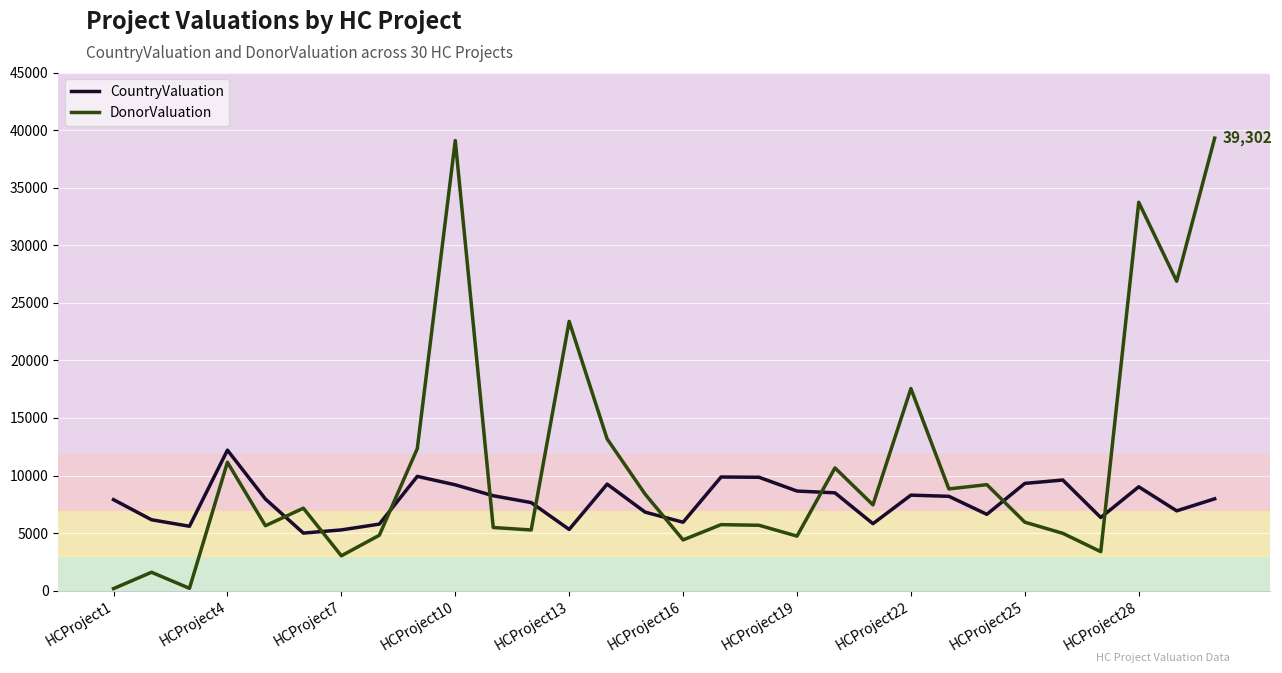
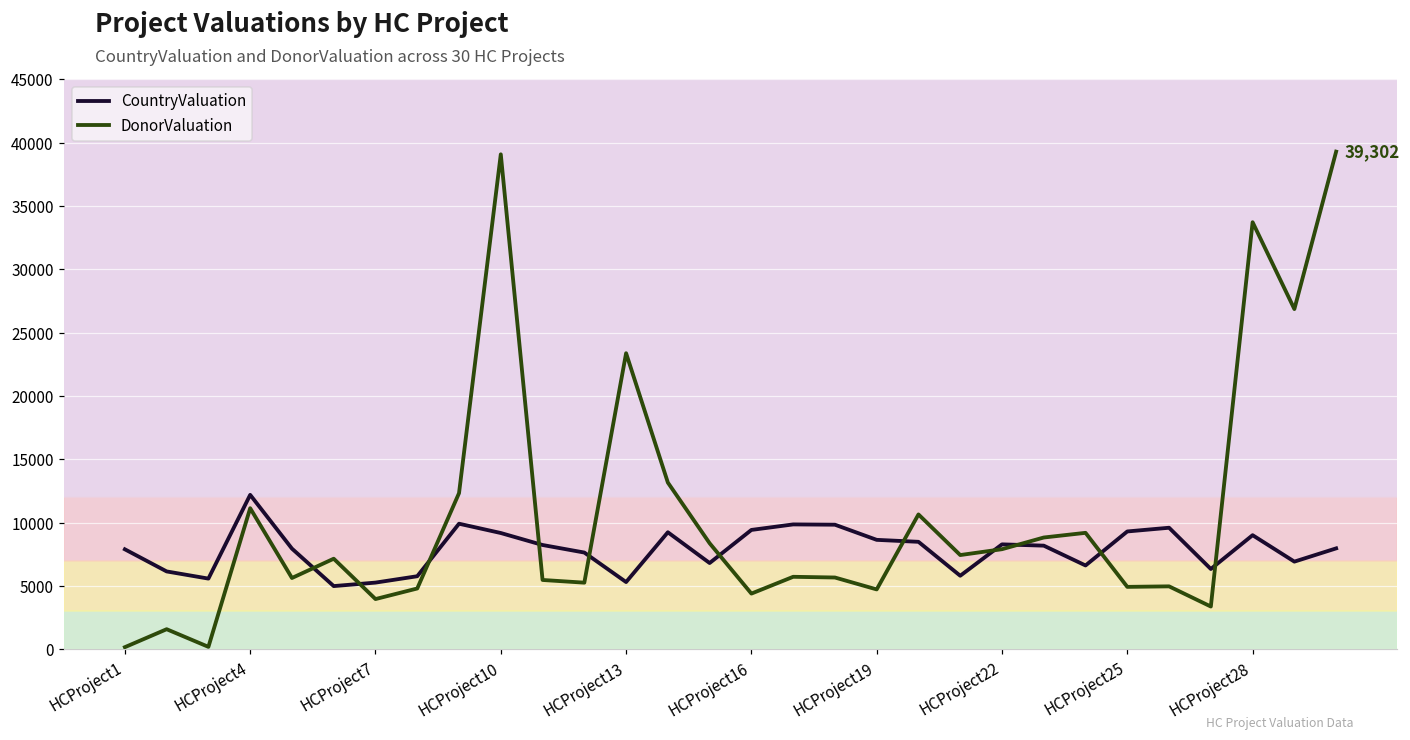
  {
    "CountryValuation": {
      "HCProject1": 7900,
      "HCProject4": 12200,
      "HCProject7": 5300,
      "HCProject10": 9200,
      "HCProject13": 5300,
-     "HCProject16": 5900,
+     "HCProject16": 9400,
      "HCProject19": 8700,
      "HCProject22": 8300,
      "HCProject25": 9300,
      "HCProject28": 9000
    },
    "DonorValuation": {
      "HCProject1": 200,
      "HCProject4": 11200,
-     "HCProject7": 3000,
+     "HCProject7": 4000,
      "HCProject10": 39100,
      "HCProject13": 23400,
      "HCProject16": 4400,
      "HCProject19": 4700,
-     "HCProject22": 17600,
-     "HCProject25": 6000,
+     "HCProject22": 7900,
+     "HCProject25": 4900,
      "HCProject28": 33700
    }
  }
